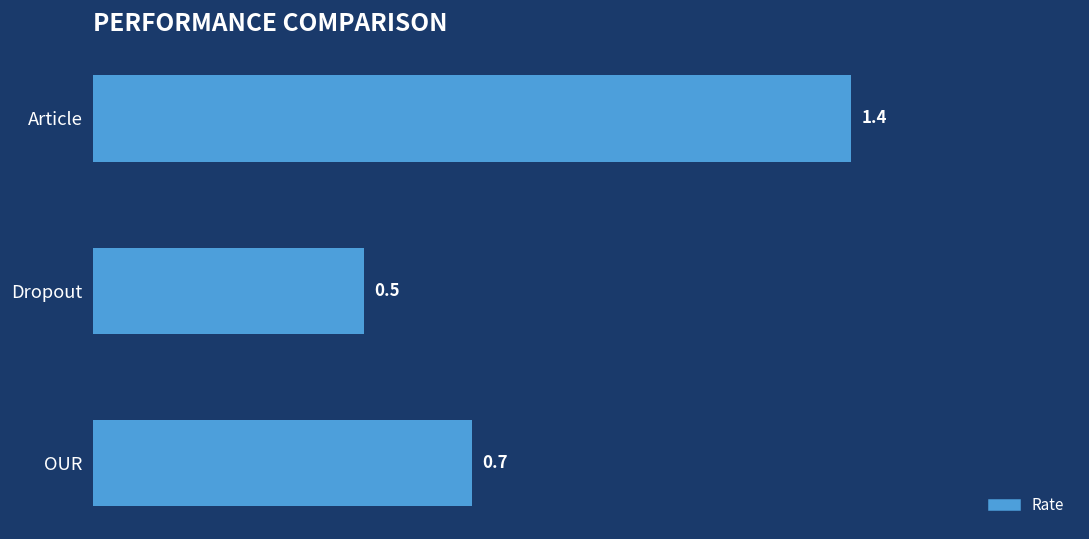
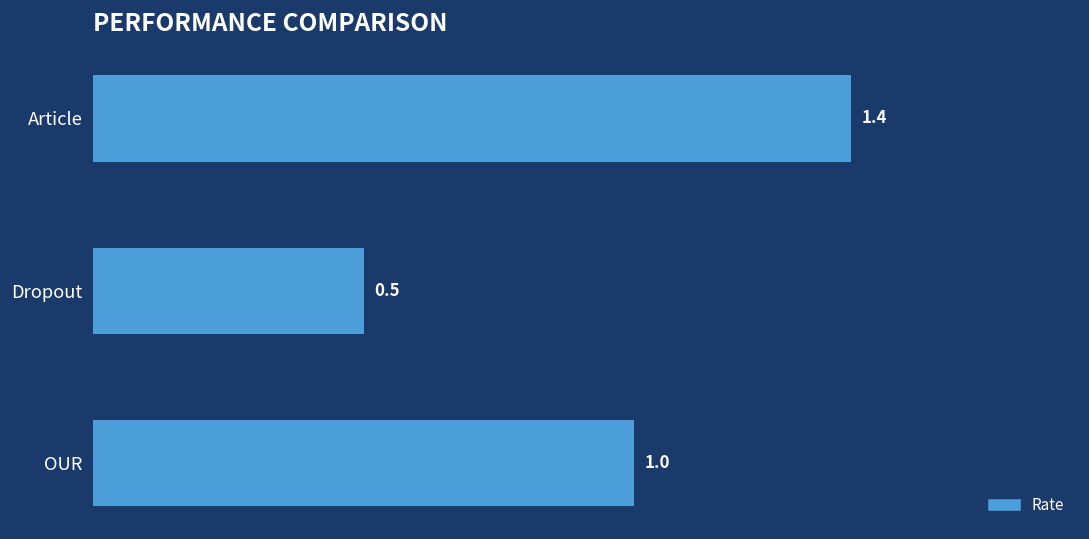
  {
    "Article": 1.4,
    "Dropout": 0.5,
-   "OUR": 0.7
+   "OUR": 1.0
  }
